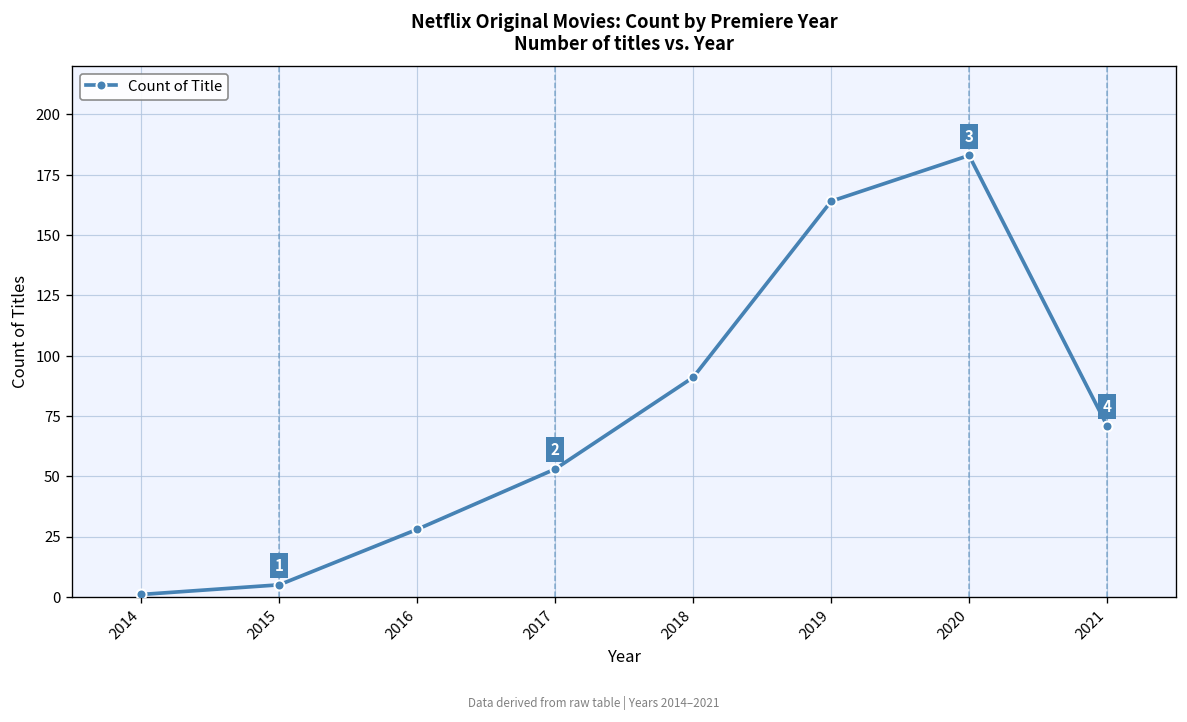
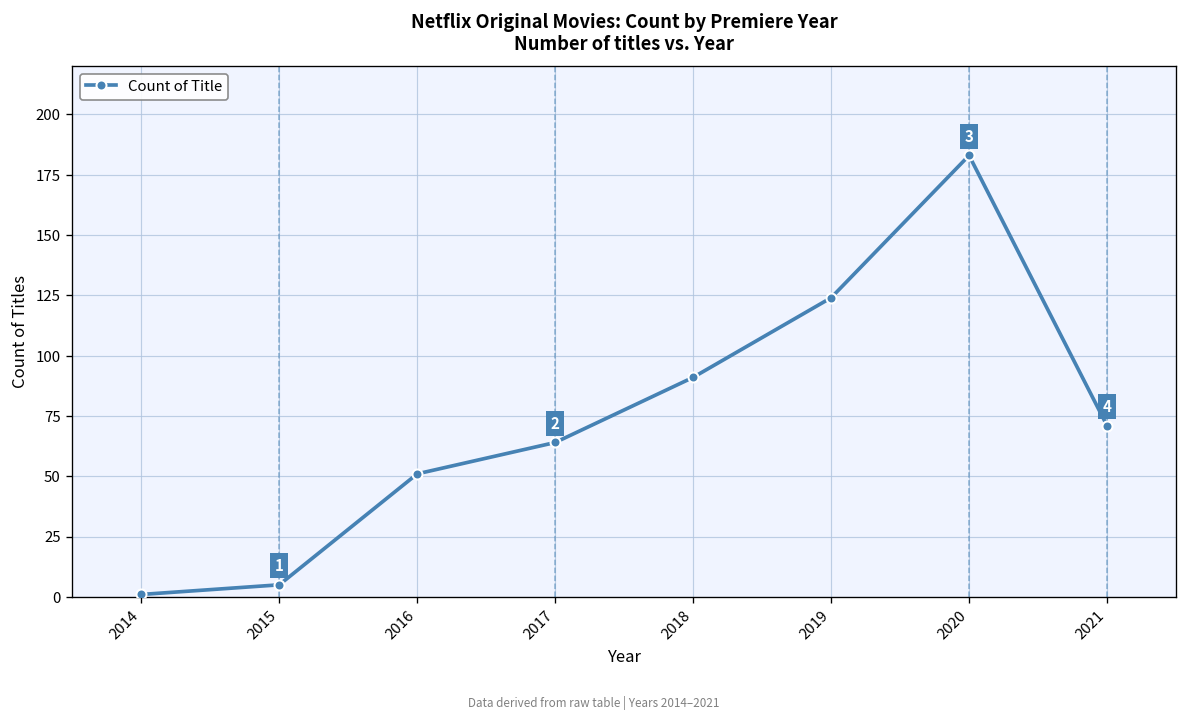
  {
    "2014": 1,
-   "2016": 28,
-   "2017": 53,
+   "2016": 51,
+   "2017": 64,
    "2018": 91,
-   "2019": 164
+   "2019": 124
  }
